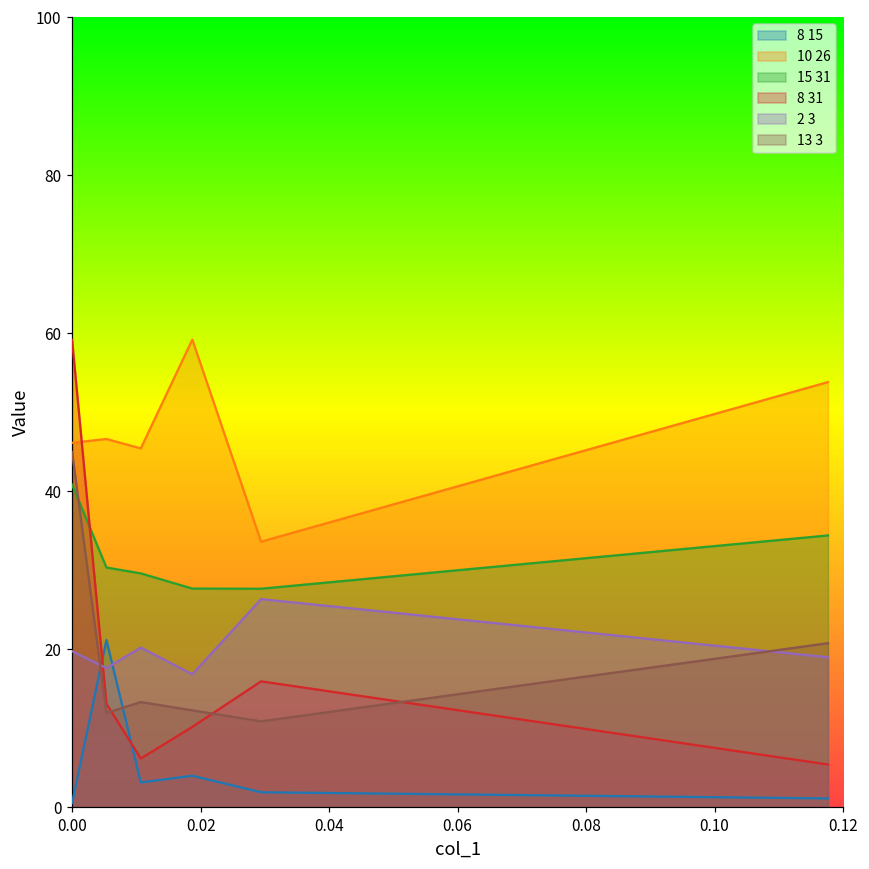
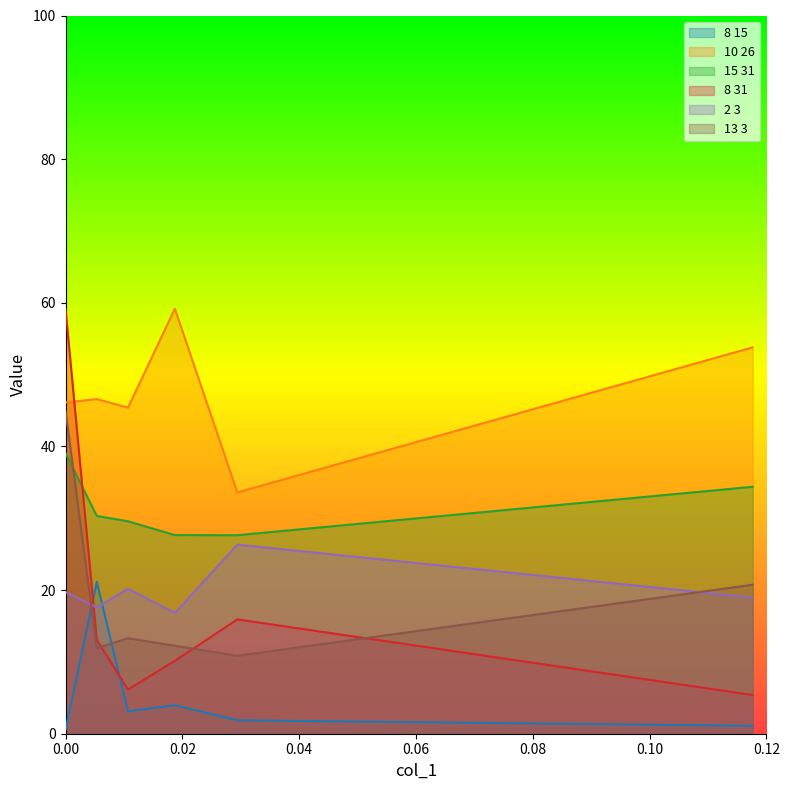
  {
    "8 15": {
      "0.00": 1
    },
    "15 31": {
-     "0.00": 41
+     "0.00": 39
    },
    "2 3": {
      "0.00": 20
    }
  }
